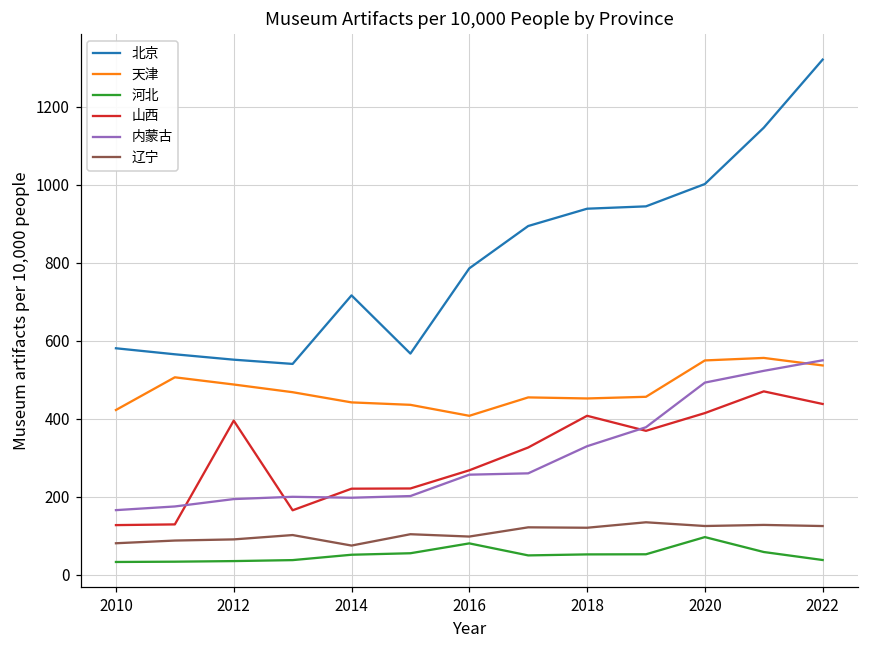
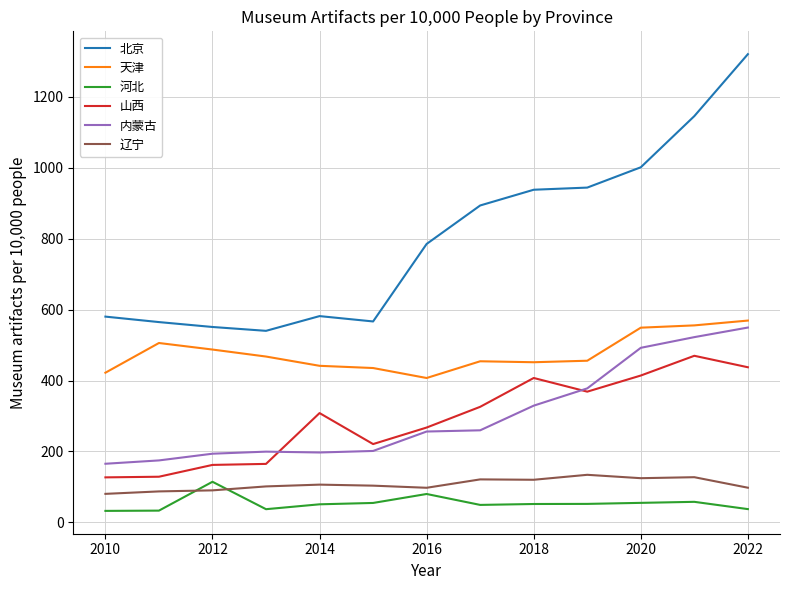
  {
    "北京": {
      "2010": 580,
      "2012": 550,
-     "2014": 720,
+     "2014": 580,
      "2016": 790,
      "2018": 940,
      "2020": 1000,
      "2022": 1320
    },
    "天津": {
      "2010": 420,
      "2012": 490,
      "2014": 440,
      "2016": 410,
      "2018": 450,
      "2020": 550,
-     "2022": 540
+     "2022": 570
    },
    "河北": {
      "2010": 30,
-     "2012": 30,
+     "2012": 110,
      "2014": 50,
      "2016": 80,
      "2018": 50,
-     "2020": 100,
+     "2020": 50,
      "2022": 40
    },
    "山西": {
      "2010": 130,
-     "2012": 390,
-     "2014": 220,
+     "2012": 160,
+     "2014": 310,
      "2016": 270,
      "2018": 410,
      "2020": 410,
      "2022": 440
    },
    "内蒙古": {
      "2010": 170,
      "2012": 190,
      "2014": 200,
      "2016": 260,
      "2018": 330,
      "2020": 490,
      "2022": 550
    },
    "辽宁": {
      "2010": 80,
      "2012": 90,
-     "2014": 70,
+     "2014": 110,
      "2016": 100,
      "2018": 120,
      "2020": 120,
-     "2022": 120
+     "2022": 100
    }
  }
